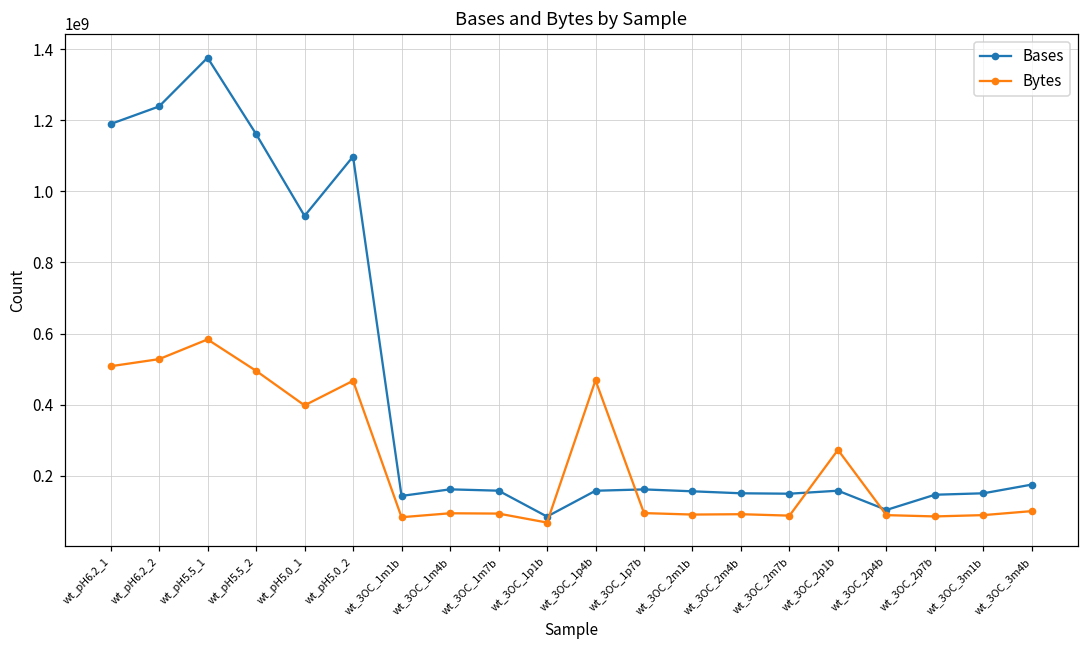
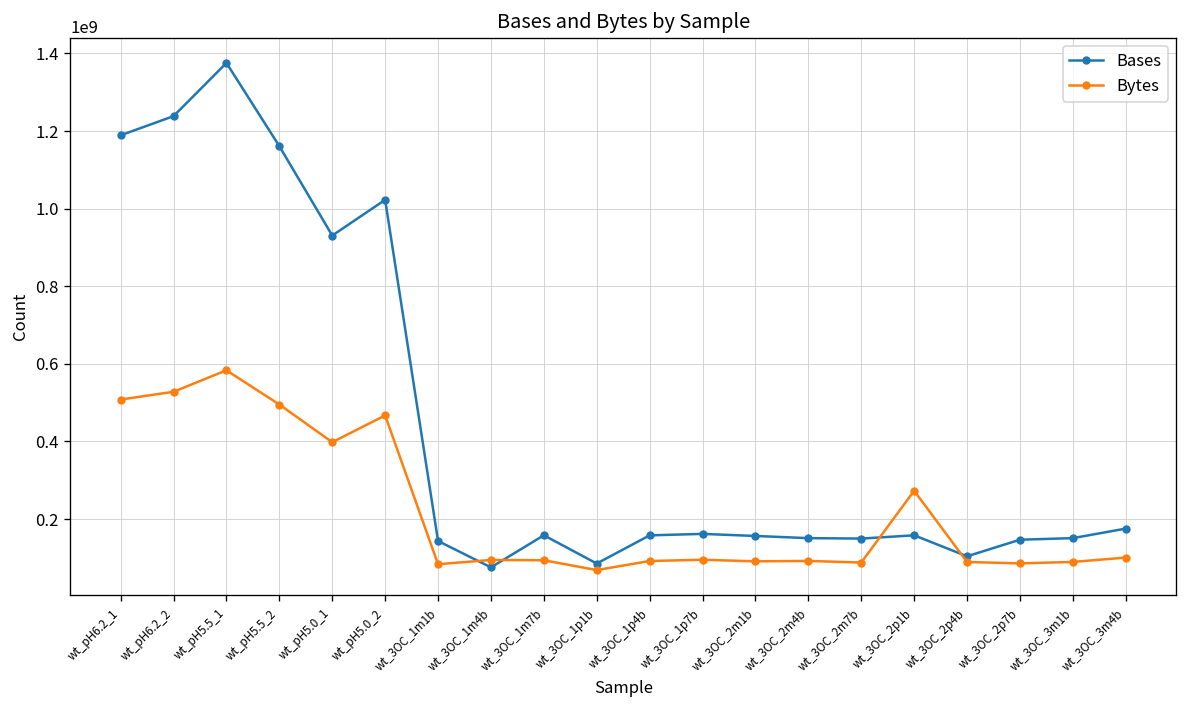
  {
    "Bases": {
      "wt_pH6.2_1": 1190000000,
      "wt_pH6.2_2": 1240000000,
      "wt_pH5.5_1": 1380000000,
      "wt_pH5.5_2": 1160000000,
      "wt_pH5.0_1": 930000000,
-     "wt_pH5.0_2": 1100000000,
+     "wt_pH5.0_2": 1020000000,
      "wt_3OC_1m1b": 140000000,
-     "wt_3OC_1m4b": 160000000,
+     "wt_3OC_1m4b": 80000000,
      "wt_3OC_1m7b": 160000000,
      "wt_3OC_1p1b": 90000000,
      "wt_3OC_1p4b": 160000000,
      "wt_3OC_1p7b": 160000000,
      "wt_3OC_2m1b": 160000000,
      "wt_3OC_2m4b": 150000000,
      "wt_3OC_2m7b": 150000000,
      "wt_3OC_2p1b": 160000000,
      "wt_3OC_2p4b": 100000000,
      "wt_3OC_2p7b": 150000000,
      "wt_3OC_3m1b": 150000000,
      "wt_3OC_3m4b": 180000000
    },
    "Bytes": {
      "wt_pH6.2_1": 510000000,
      "wt_pH6.2_2": 530000000,
      "wt_pH5.5_1": 580000000,
      "wt_pH5.5_2": 500000000,
      "wt_pH5.0_1": 400000000,
      "wt_pH5.0_2": 470000000,
      "wt_3OC_1m1b": 80000000,
      "wt_3OC_1m4b": 90000000,
      "wt_3OC_1m7b": 90000000,
      "wt_3OC_1p1b": 70000000,
-     "wt_3OC_1p4b": 470000000,
+     "wt_3OC_1p4b": 90000000,
      "wt_3OC_1p7b": 100000000,
      "wt_3OC_2m1b": 90000000,
      "wt_3OC_2m4b": 90000000,
      "wt_3OC_2m7b": 90000000,
      "wt_3OC_2p1b": 270000000,
      "wt_3OC_2p4b": 90000000,
      "wt_3OC_2p7b": 90000000,
      "wt_3OC_3m1b": 90000000,
      "wt_3OC_3m4b": 100000000
    }
  }
